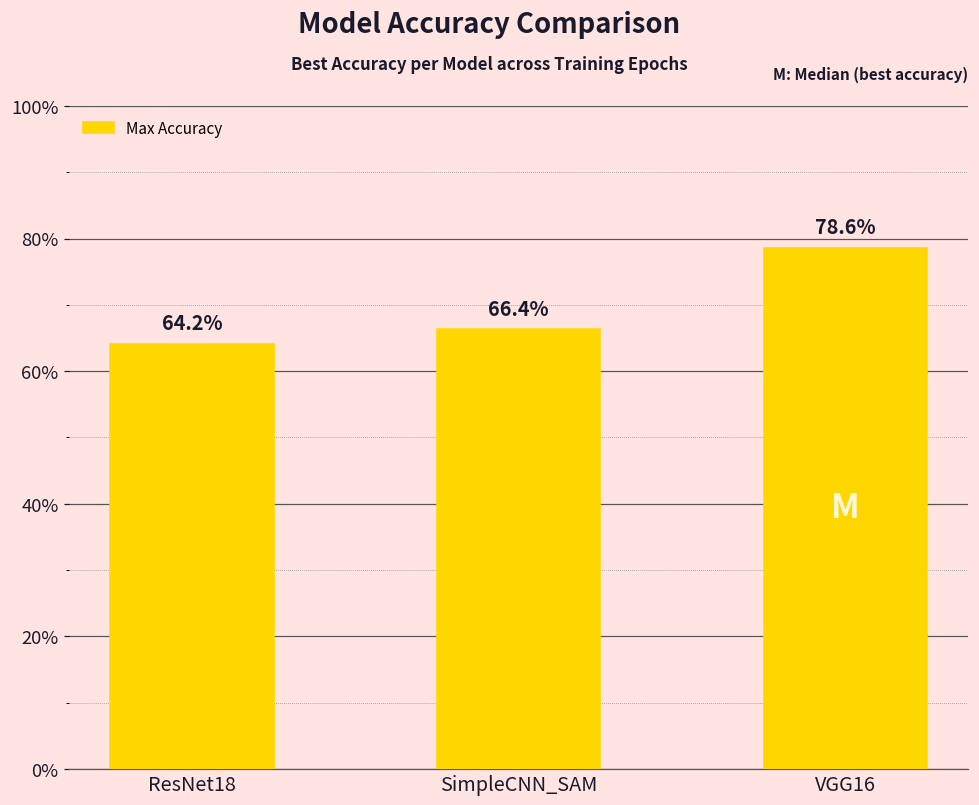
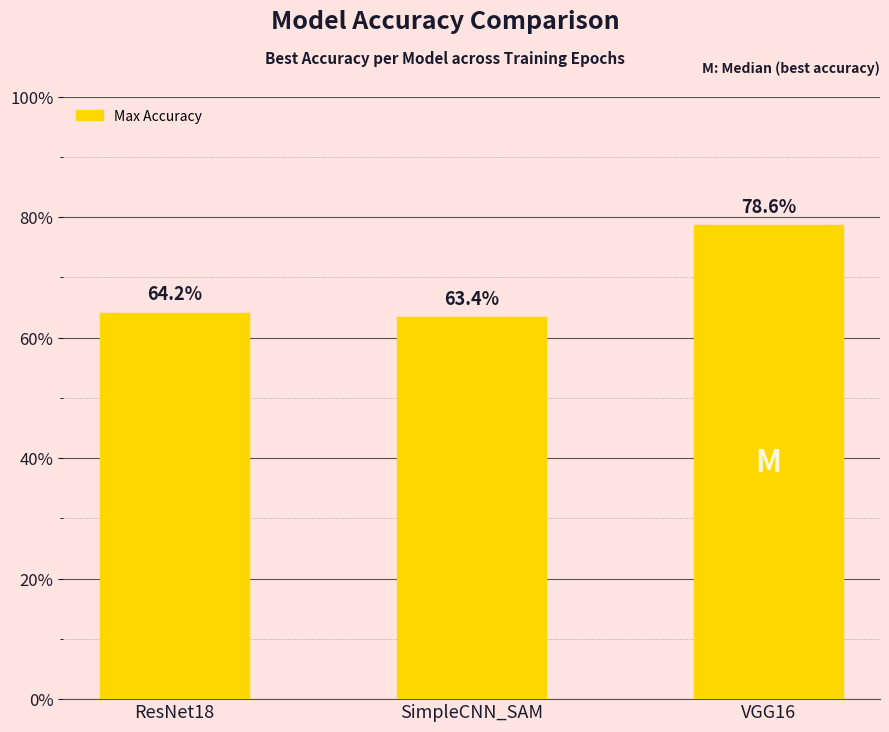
  {
    "ResNet18": "64.2%",
-   "SimpleCNN_SAM": "66.4%",
+   "SimpleCNN_SAM": "63.4%",
    "VGG16": "78.6%"
  }
